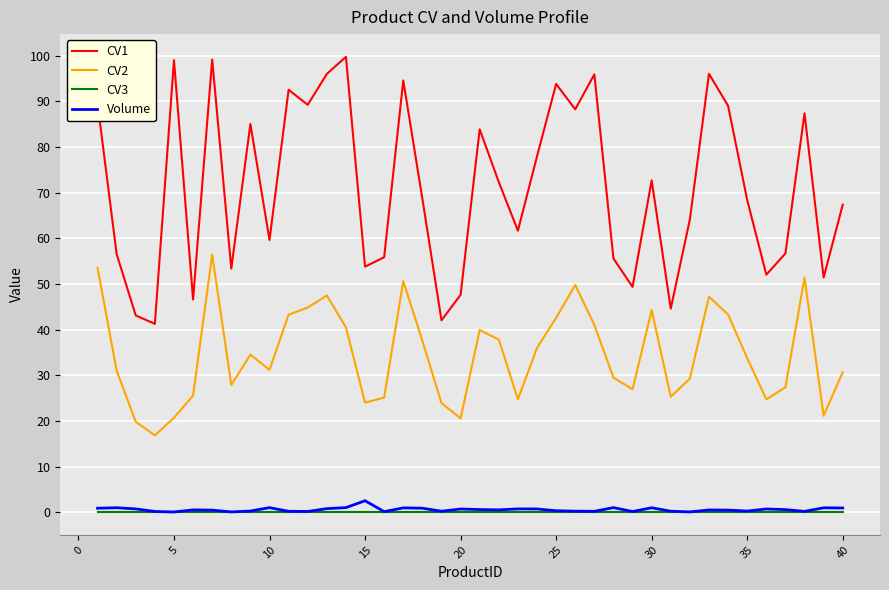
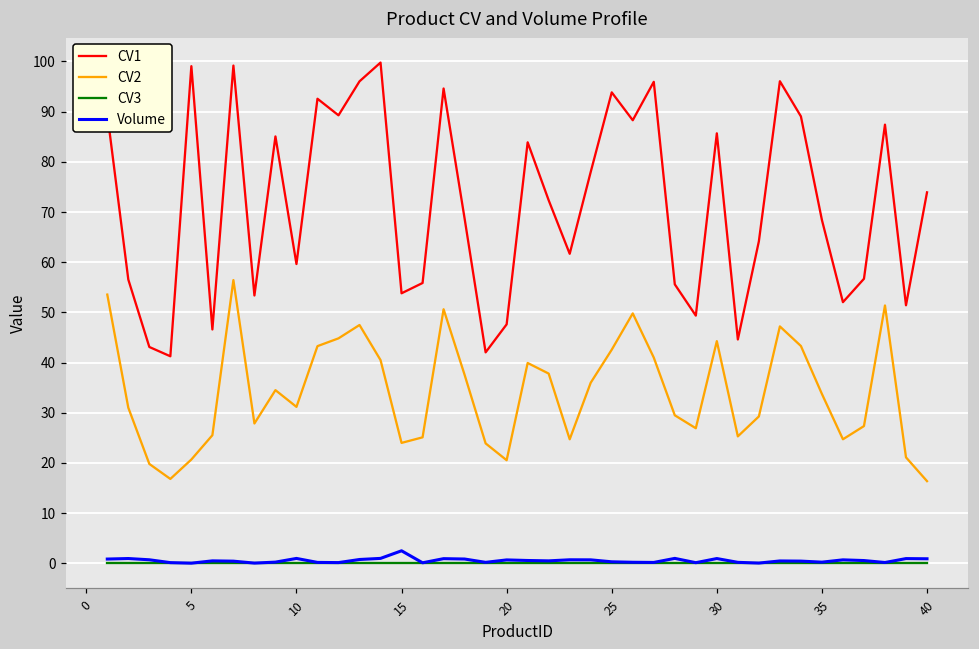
  {
    "CV1": {
      "5": 99,
      "10": 60,
      "15": 54,
      "20": 48,
      "25": 94,
-     "30": 73,
+     "30": 86,
      "35": 68,
-     "40": 67
+     "40": 74
    },
    "CV2": {
      "5": 21,
      "10": 31,
      "15": 24,
      "20": 21,
      "25": 43,
      "30": 44,
      "35": 34,
-     "40": 31
+     "40": 16
    },
    "CV3": {
      "10": 0,
      "15": 0,
      "20": 0,
      "30": 0,
      "40": 0
    },
    "Volume": {
      "10": 1,
      "15": 3,
      "20": 1,
      "30": 1,
      "40": 1
    }
  }
